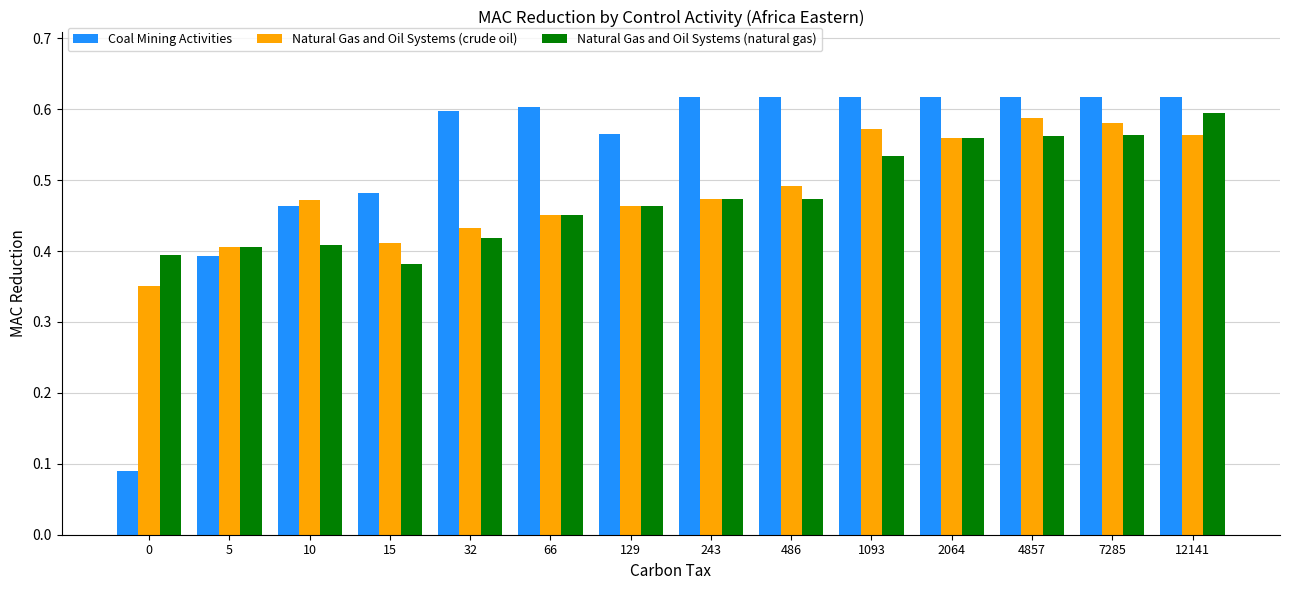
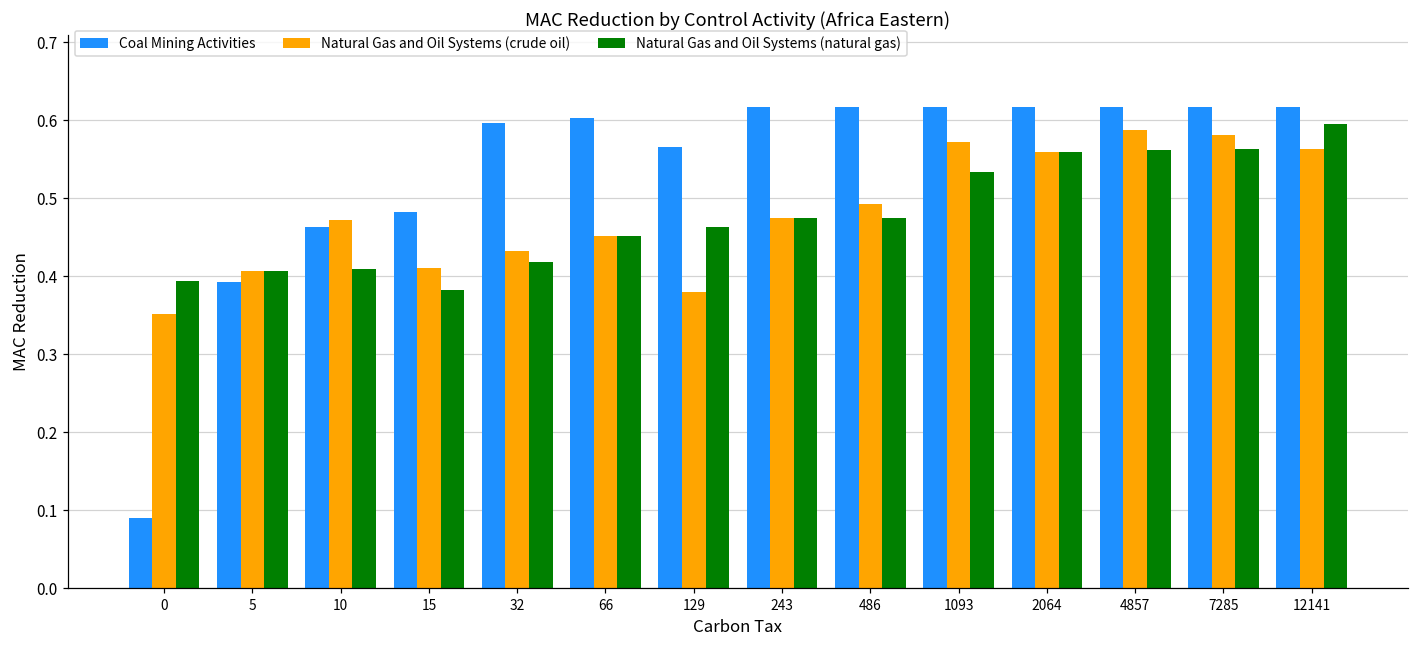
  {
    "Coal Mining Activities": {
      "0": 0.09,
      "5": 0.39,
      "10": 0.46,
      "15": 0.48,
      "32": 0.60,
      "66": 0.60,
      "129": 0.57,
      "243": 0.62,
      "486": 0.62,
      "1093": 0.62,
      "2064": 0.62,
      "4857": 0.62,
      "7285": 0.62,
      "12141": 0.62
    },
    "Natural Gas and Oil Systems (crude oil)": {
      "0": 0.35,
      "5": 0.41,
      "10": 0.47,
      "15": 0.41,
      "32": 0.43,
      "66": 0.45,
-     "129": 0.46,
+     "129": 0.38,
      "243": 0.47,
      "486": 0.49,
      "1093": 0.57,
      "2064": 0.56,
      "4857": 0.59,
      "7285": 0.58,
      "12141": 0.56
    },
    "Natural Gas and Oil Systems (natural gas)": {
      "0": 0.39,
      "5": 0.41,
      "10": 0.41,
      "15": 0.38,
      "32": 0.42,
      "66": 0.45,
      "129": 0.46,
      "243": 0.47,
      "486": 0.47,
      "1093": 0.53,
      "2064": 0.56,
      "4857": 0.56,
      "7285": 0.56,
      "12141": 0.60
    }
  }
